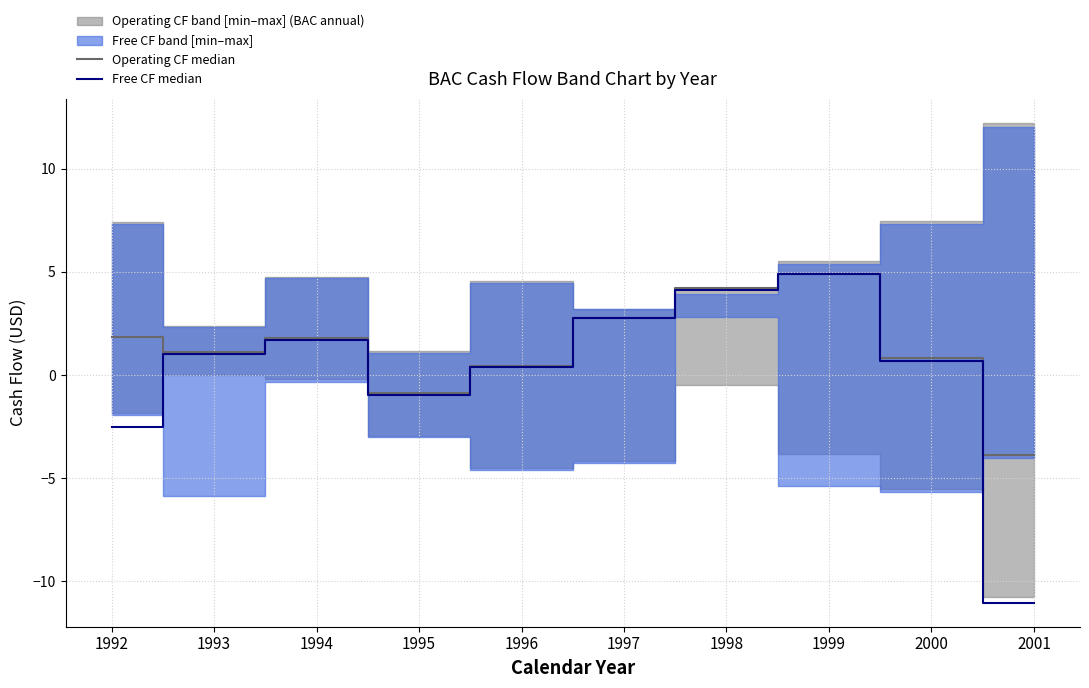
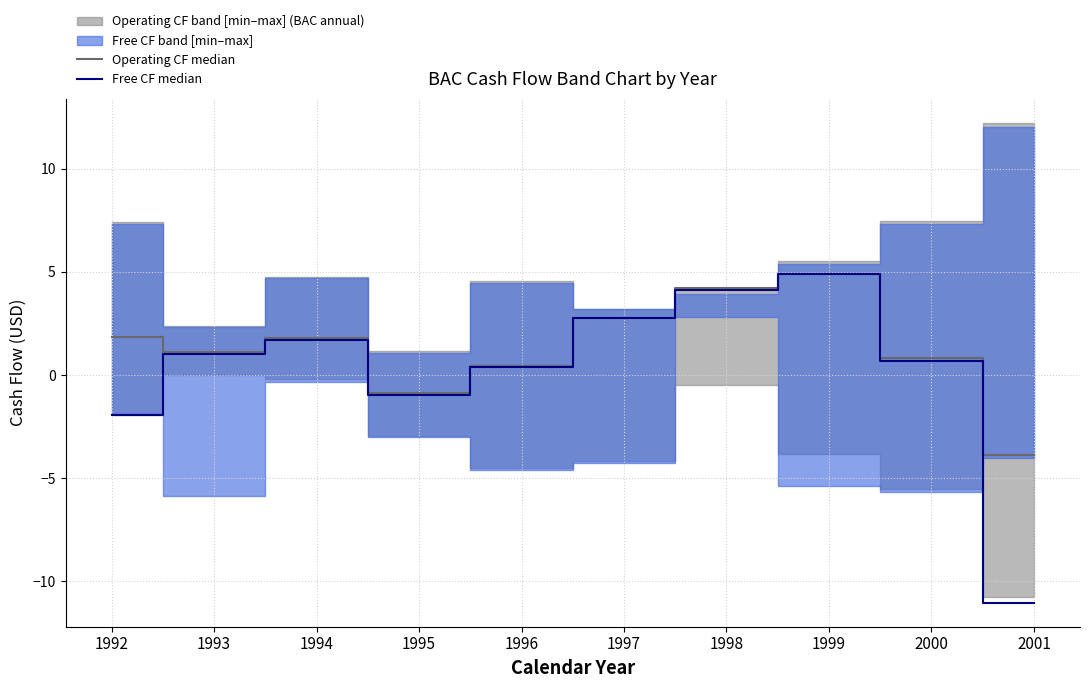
  {
    "Free CF median": {
-     "1992": -2.5,
+     "1992": -1.9,
      "2000": 0.7,
      "2001": -11.0
    }
  }
